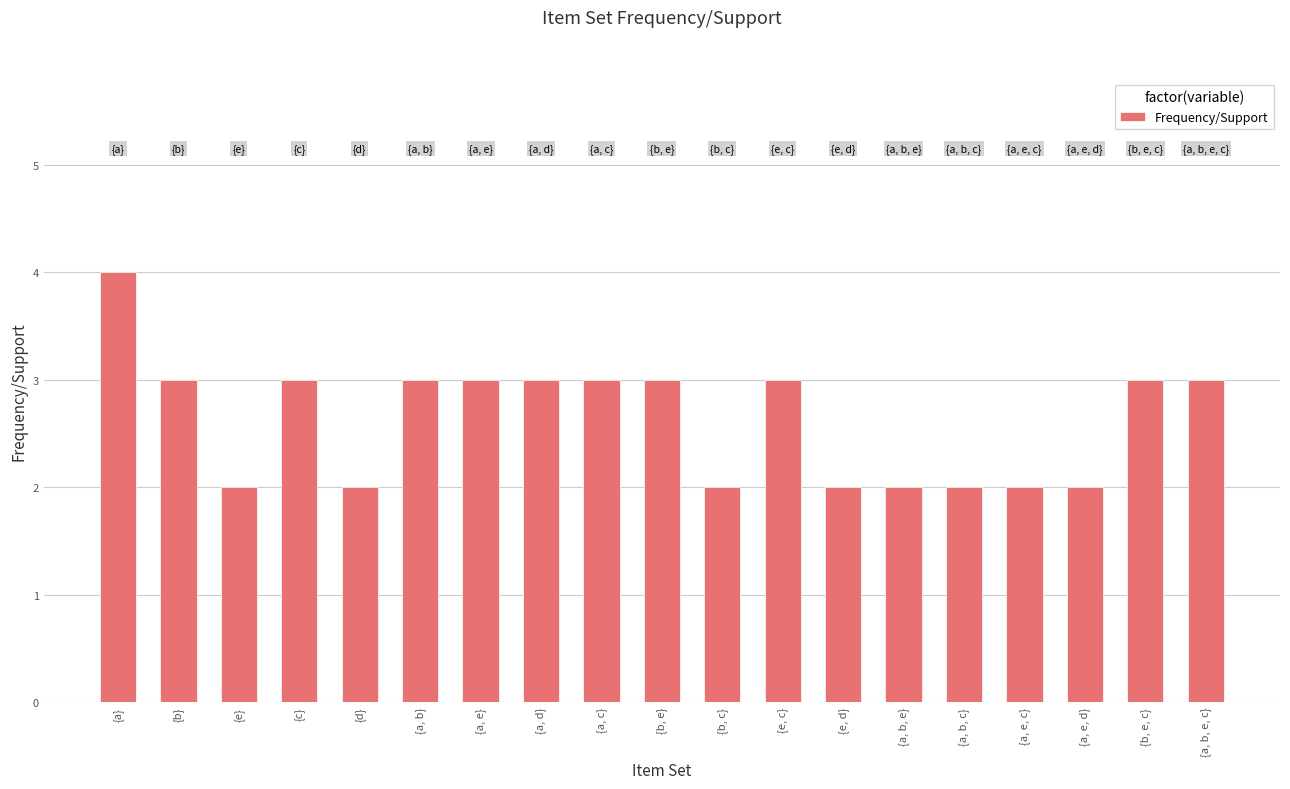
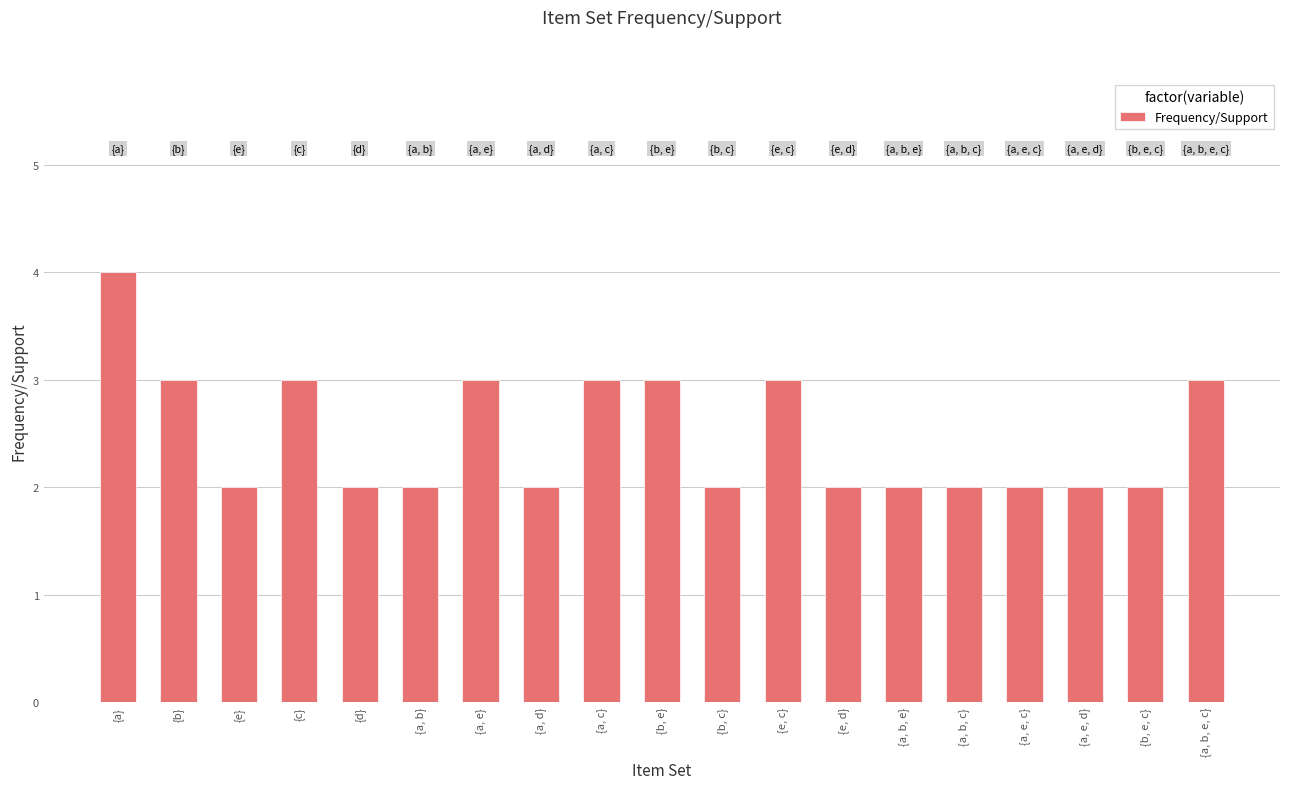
  {
    "{a}": 4,
    "{b}": 3,
    "{e}": 2,
    "{c}": 3,
    "{d}": 2,
-   "{a, b}": 3,
+   "{a, b}": 2,
    "{a, e}": 3,
-   "{a, d}": 3,
+   "{a, d}": 2,
    "{a, c}": 3,
    "{b, e}": 3,
    "{b, c}": 2,
    "{e, c}": 3,
    "{e, d}": 2,
    "{a, b, e}": 2,
    "{a, b, c}": 2,
    "{a, e, c}": 2,
    "{a, e, d}": 2,
-   "{b, e, c}": 3,
+   "{b, e, c}": 2,
    "{a, b, e, c}": 3
  }
